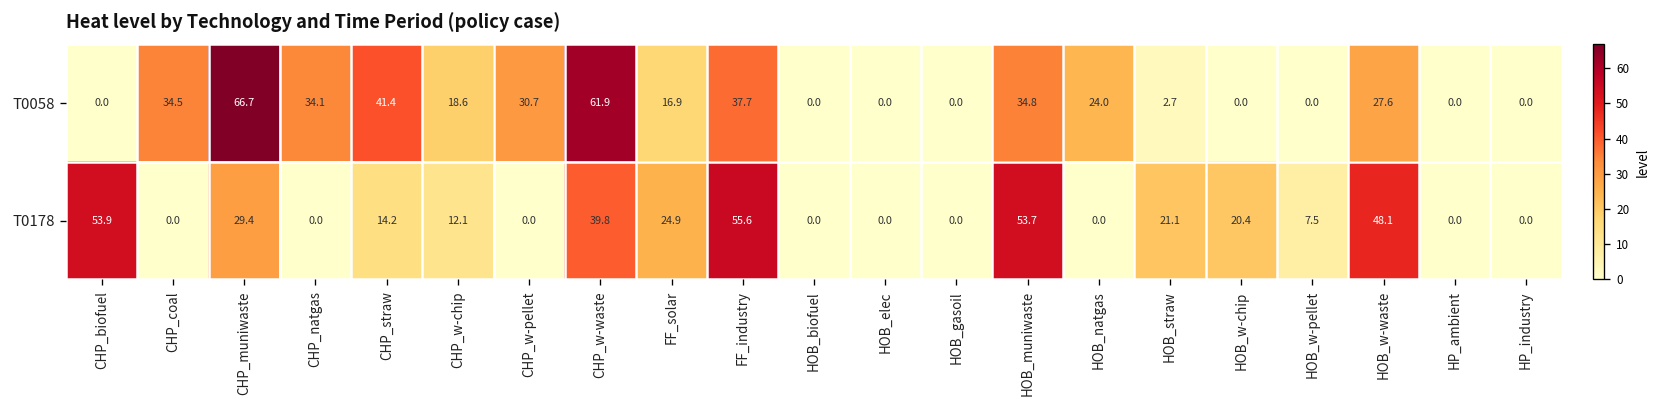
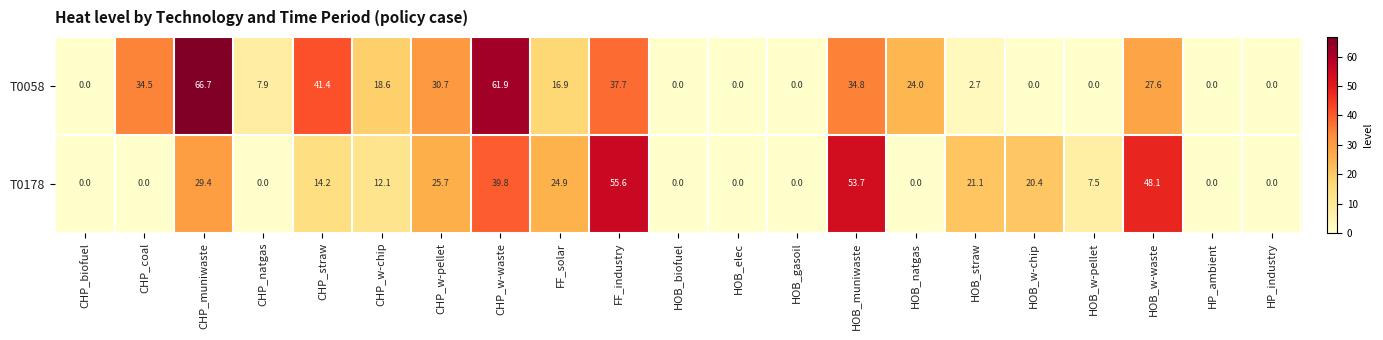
  {
    "T0058": {
      "CHP_biofuel": 0.0,
      "CHP_coal": 34.5,
      "CHP_muniwaste": 66.7,
-     "CHP_natgas": 34.1,
+     "CHP_natgas": 7.9,
      "CHP_straw": 41.4,
      "CHP_w-chip": 18.6,
      "CHP_w-pellet": 30.7,
      "CHP_w-waste": 61.9,
      "FF_solar": 16.9,
      "FF_industry": 37.7,
      "HOB_biofuel": 0.0,
      "HOB_elec": 0.0,
      "HOB_gasoil": 0.0,
      "HOB_muniwaste": 34.8,
      "HOB_natgas": 24.0,
      "HOB_straw": 2.7,
      "HOB_w-chip": 0.0,
      "HOB_w-pellet": 0.0,
      "HOB_w-waste": 27.6,
      "HP_ambient": 0.0,
      "HP_industry": 0.0
    },
    "T0178": {
-     "CHP_biofuel": 53.9,
+     "CHP_biofuel": 0.0,
      "CHP_coal": 0.0,
      "CHP_muniwaste": 29.4,
      "CHP_natgas": 0.0,
      "CHP_straw": 14.2,
      "CHP_w-chip": 12.1,
-     "CHP_w-pellet": 0.0,
+     "CHP_w-pellet": 25.7,
      "CHP_w-waste": 39.8,
      "FF_solar": 24.9,
      "FF_industry": 55.6,
      "HOB_biofuel": 0.0,
      "HOB_elec": 0.0,
      "HOB_gasoil": 0.0,
      "HOB_muniwaste": 53.7,
      "HOB_natgas": 0.0,
      "HOB_straw": 21.1,
      "HOB_w-chip": 20.4,
      "HOB_w-pellet": 7.5,
      "HOB_w-waste": 48.1,
      "HP_ambient": 0.0,
      "HP_industry": 0.0
    }
  }
